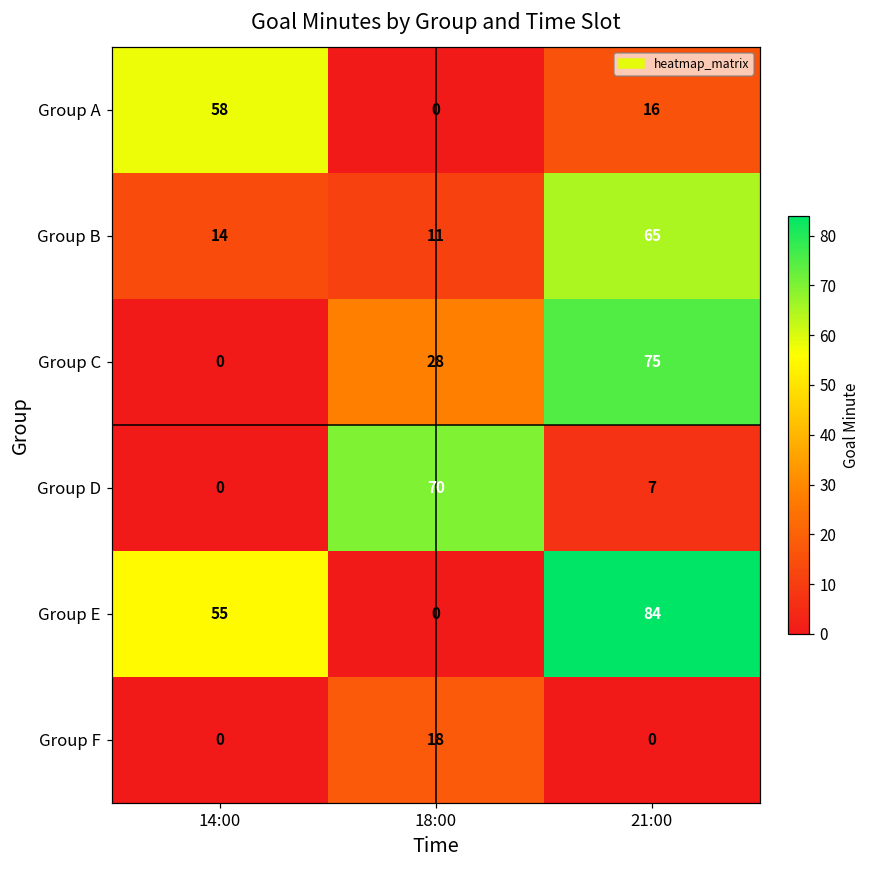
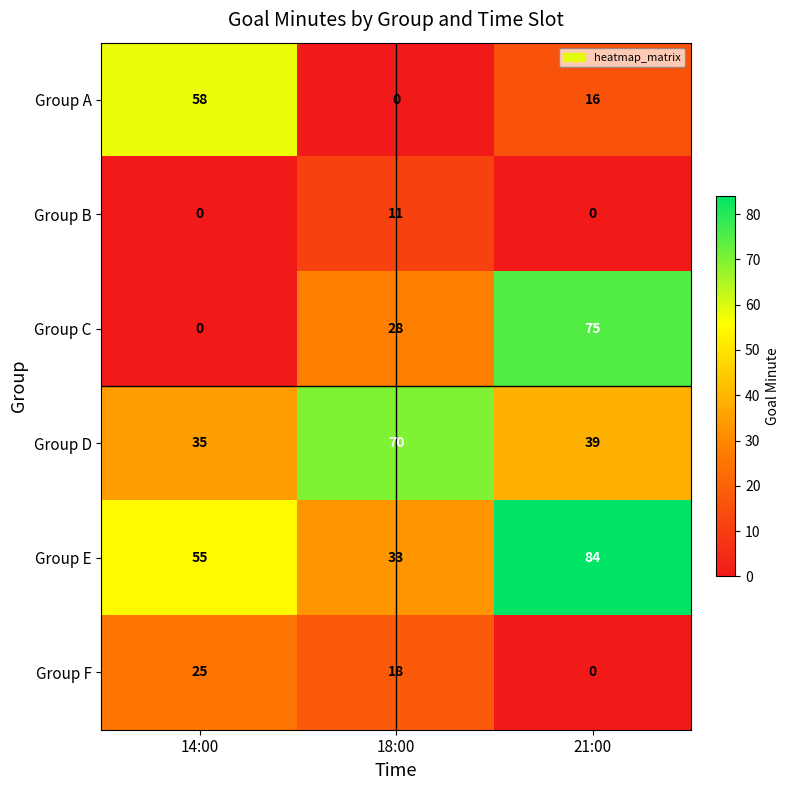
  {
    "Group A": {
      "14:00": 58,
      "18:00": 0,
      "21:00": 16
    },
    "Group B": {
-     "14:00": 14,
+     "14:00": 0,
      "18:00": 11,
-     "21:00": 65
+     "21:00": 0
    },
    "Group C": {
      "14:00": 0,
      "18:00": 28,
      "21:00": 75
    },
    "Group D": {
-     "14:00": 0,
+     "14:00": 35,
      "18:00": 70,
-     "21:00": 7
+     "21:00": 39
    },
    "Group E": {
      "14:00": 55,
-     "18:00": 0,
+     "18:00": 33,
      "21:00": 84
    },
    "Group F": {
-     "14:00": 0,
+     "14:00": 25,
      "18:00": 18,
      "21:00": 0
    }
  }
